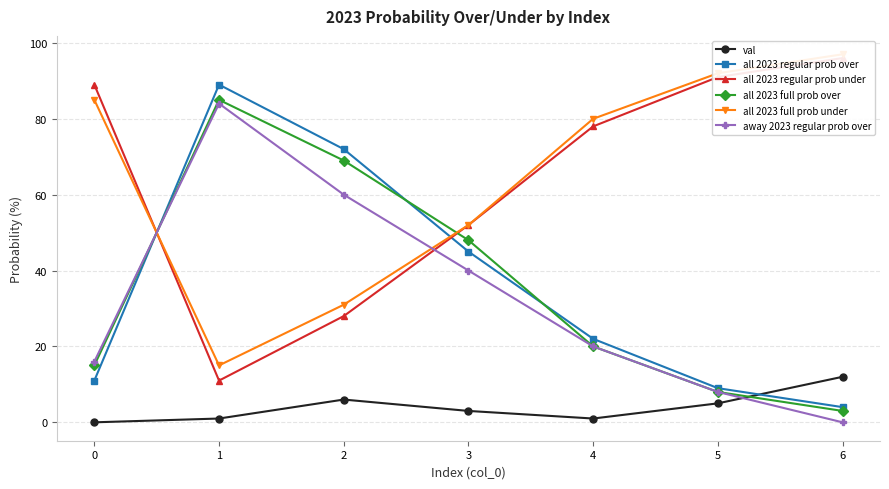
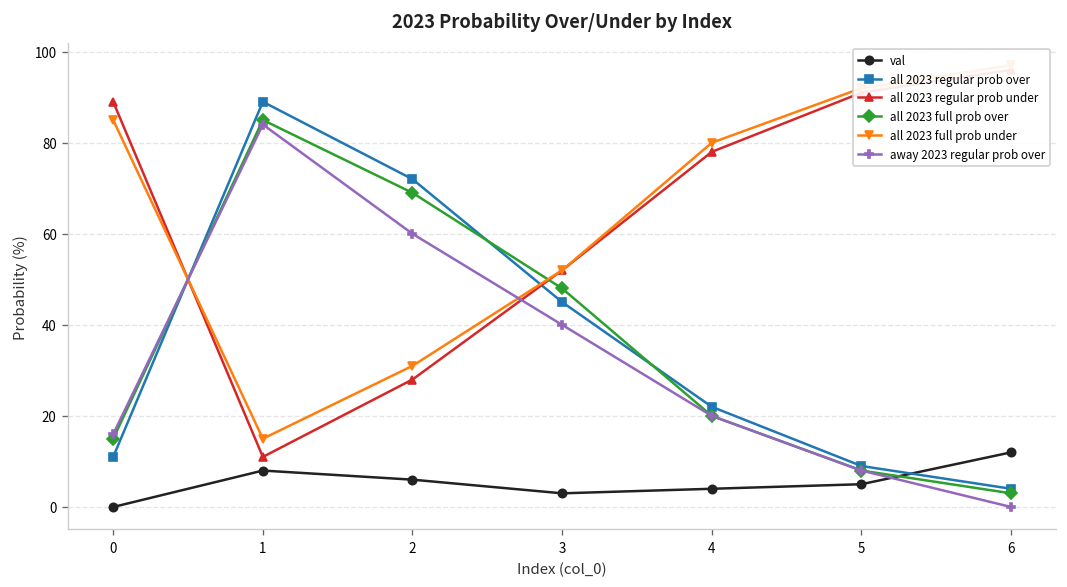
  {
    "val": {
      "0": 0,
-     "1": 1,
+     "1": 8,
      "2": 6,
      "3": 3,
-     "4": 1,
+     "4": 4,
      "5": 5,
      "6": 12
    },
    "all 2023 regular prob over": {
      "0": 11,
      "1": 89,
      "2": 72,
      "3": 45,
      "4": 22,
      "5": 9,
      "6": 4
    },
    "all 2023 regular prob under": {
      "0": 89,
      "1": 11,
      "2": 28,
      "4": 78
    },
    "all 2023 full prob over": {
      "0": 15,
      "1": 85,
      "2": 69,
      "3": 48,
      "6": 3
    },
    "all 2023 full prob under": {
      "0": 85,
      "1": 15,
      "2": 31,
      "4": 80
    },
    "away 2023 regular prob over": {
      "0": 16,
      "1": 84,
      "2": 60,
      "3": 40,
      "6": 0
    }
  }
